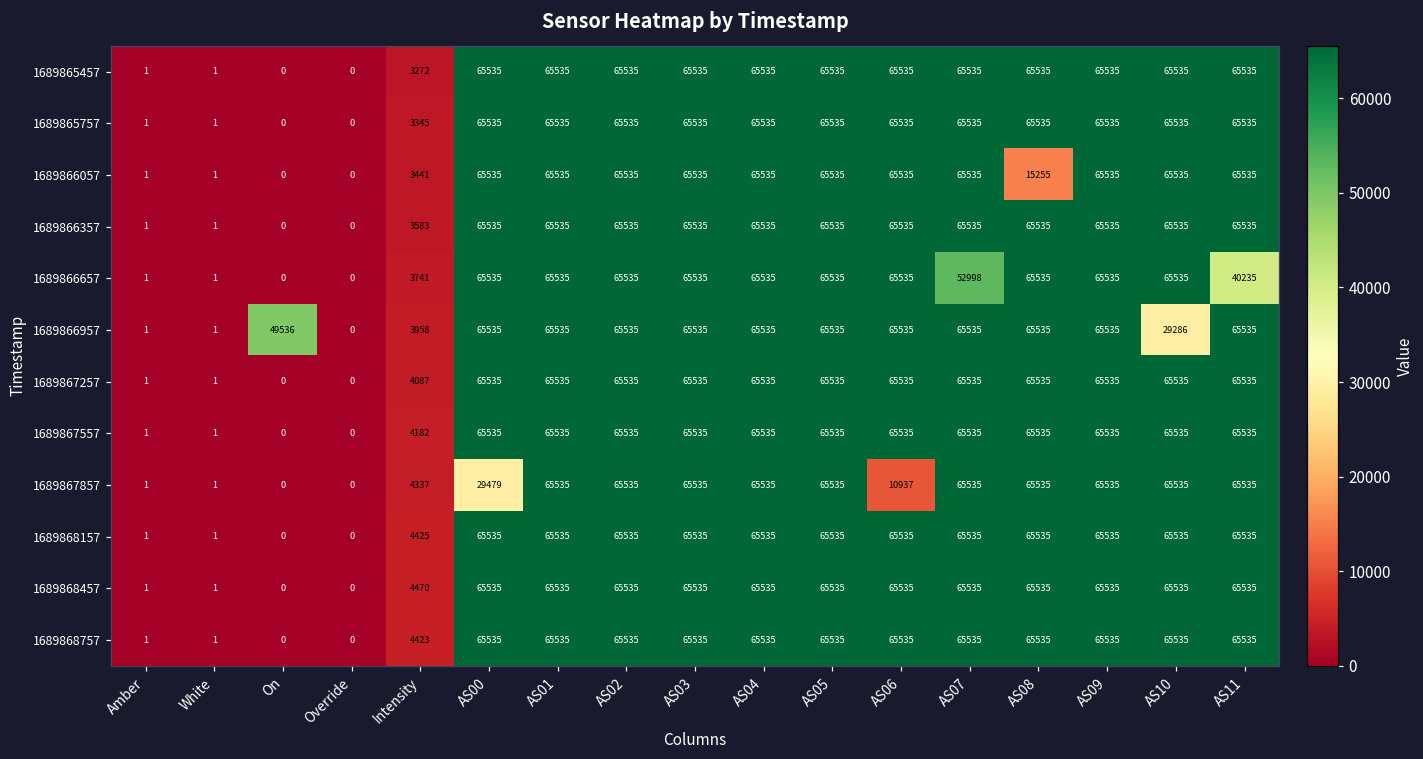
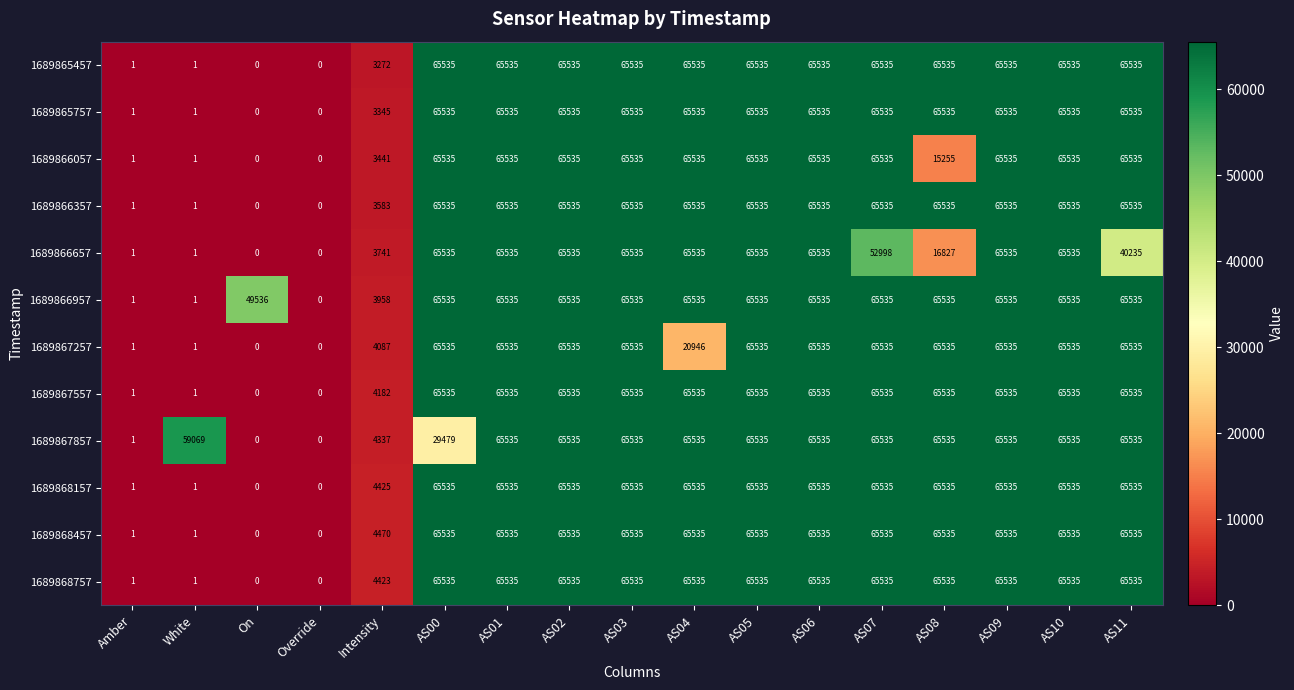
  {
    "1689866657": {
      "Amber": 1,
      "White": 1,
      "On": 0,
      "Override": 0,
      "Intensity": 3741,
      "AS00": 65535,
      "AS01": 65535,
      "AS02": 65535,
      "AS03": 65535,
      "AS04": 65535,
      "AS05": 65535,
      "AS06": 65535,
      "AS07": 52998,
-     "AS08": 65535,
+     "AS08": 16827,
      "AS09": 65535,
      "AS10": 65535,
      "AS11": 40235
    },
    "1689866957": {
      "Amber": 1,
      "White": 1,
      "On": 49536,
      "Override": 0,
      "Intensity": 3958,
      "AS00": 65535,
      "AS01": 65535,
      "AS02": 65535,
      "AS03": 65535,
      "AS04": 65535,
      "AS05": 65535,
      "AS06": 65535,
      "AS07": 65535,
      "AS08": 65535,
      "AS09": 65535,
-     "AS10": 29286,
+     "AS10": 65535,
      "AS11": 65535
    },
    "1689867257": {
      "Amber": 1,
      "White": 1,
      "On": 0,
      "Override": 0,
      "Intensity": 4087,
      "AS00": 65535,
      "AS01": 65535,
      "AS02": 65535,
      "AS03": 65535,
-     "AS04": 65535,
+     "AS04": 20946,
      "AS05": 65535,
      "AS06": 65535,
      "AS07": 65535,
      "AS08": 65535,
      "AS09": 65535,
      "AS10": 65535,
      "AS11": 65535
    },
    "1689867857": {
      "Amber": 1,
-     "White": 1,
+     "White": 59069,
      "On": 0,
      "Override": 0,
      "Intensity": 4337,
      "AS00": 29479,
      "AS01": 65535,
      "AS02": 65535,
      "AS03": 65535,
      "AS04": 65535,
      "AS05": 65535,
-     "AS06": 10937,
+     "AS06": 65535,
      "AS07": 65535,
      "AS08": 65535,
      "AS09": 65535,
      "AS10": 65535,
      "AS11": 65535
    }
  }
